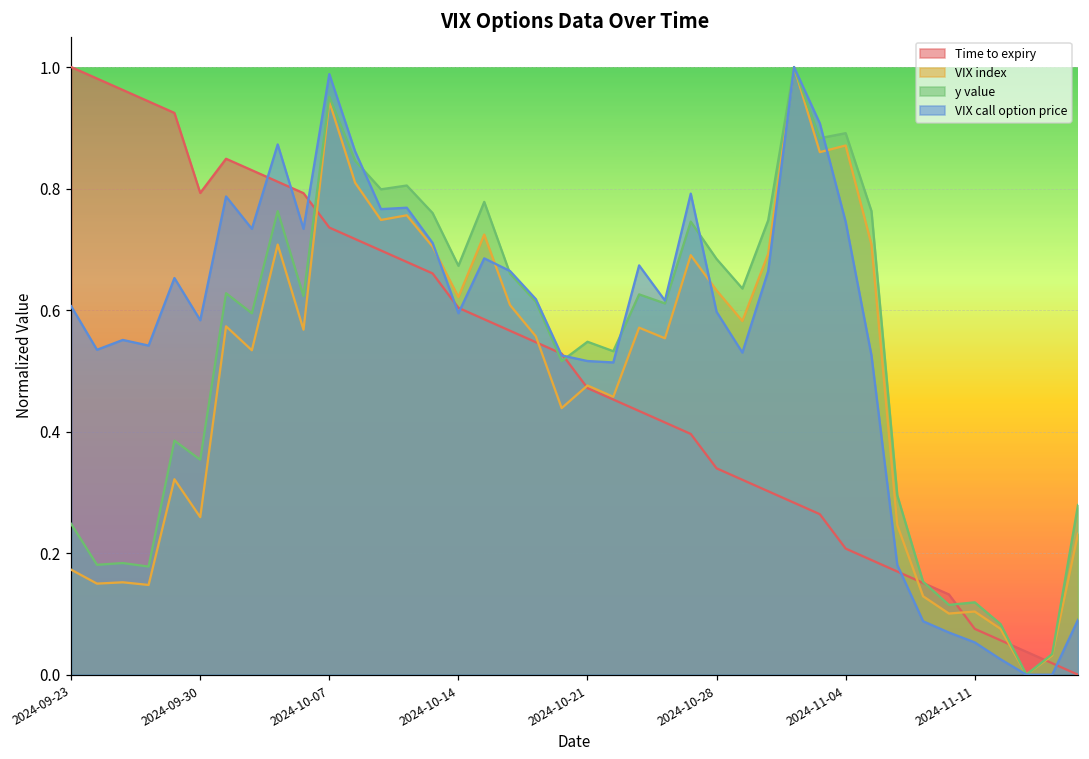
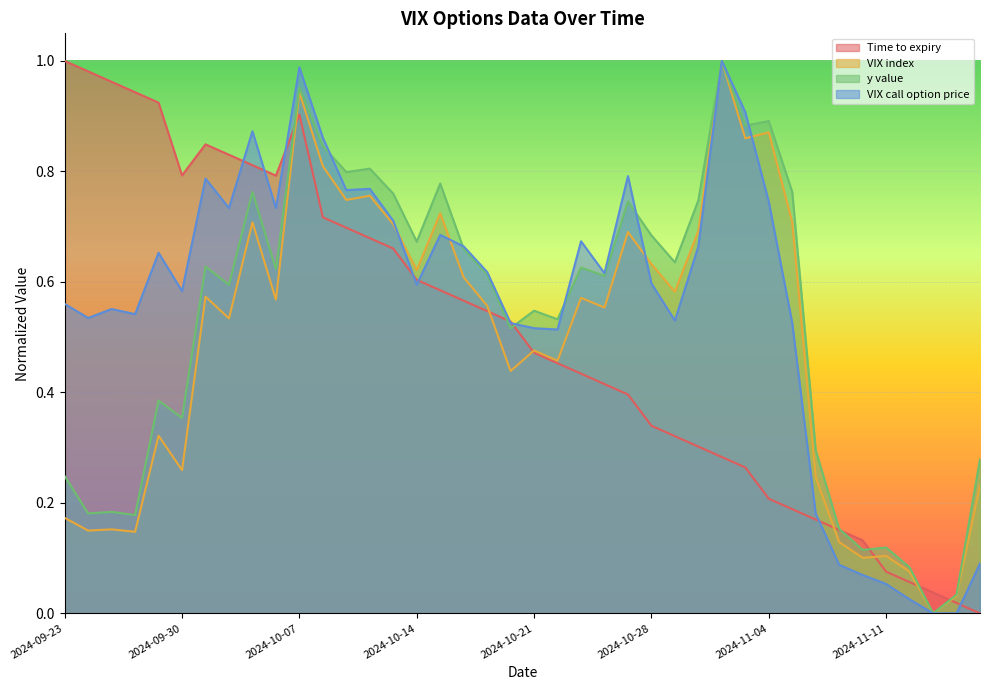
  {
    "Time to expiry": {
      "2024-09-23": 1.00,
      "2024-09-30": 0.79,
-     "2024-10-07": 0.74,
+     "2024-10-07": 0.90,
      "2024-10-14": 0.60,
      "2024-10-28": 0.34,
      "2024-11-04": 0.21,
      "2024-11-11": 0.08
    },
    "VIX index": {
      "2024-09-23": 0.17,
      "2024-09-30": 0.26,
      "2024-10-07": 0.94,
      "2024-10-14": 0.62,
      "2024-10-28": 0.63,
      "2024-11-04": 0.87,
      "2024-11-11": 0.10
    },
    "y value": {
      "2024-09-23": 0.25,
      "2024-09-30": 0.35,
      "2024-10-07": 0.95,
      "2024-10-14": 0.67,
      "2024-10-21": 0.55,
      "2024-10-28": 0.68,
      "2024-11-04": 0.89,
      "2024-11-11": 0.12
    },
    "VIX call option price": {
-     "2024-09-23": 0.61,
+     "2024-09-23": 0.56,
      "2024-09-30": 0.58,
      "2024-10-07": 0.99,
      "2024-10-14": 0.59,
      "2024-10-21": 0.52,
      "2024-10-28": 0.60,
      "2024-11-04": 0.75,
      "2024-11-11": 0.05
    }
  }
